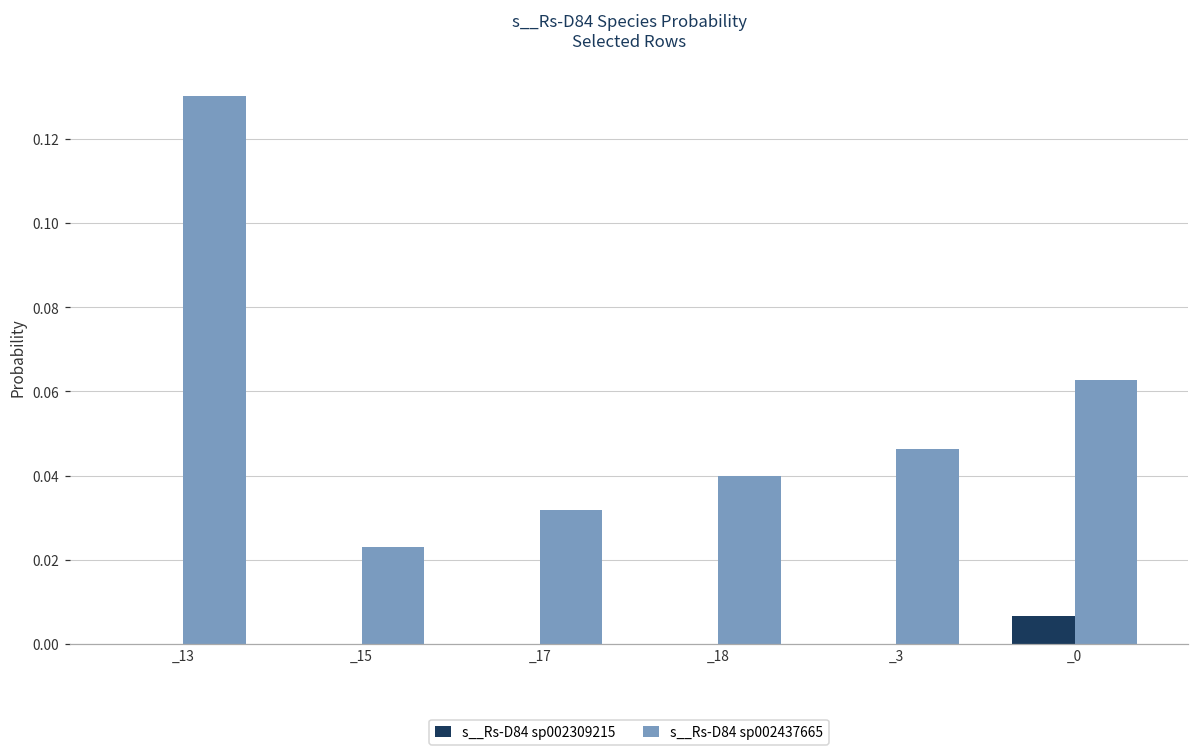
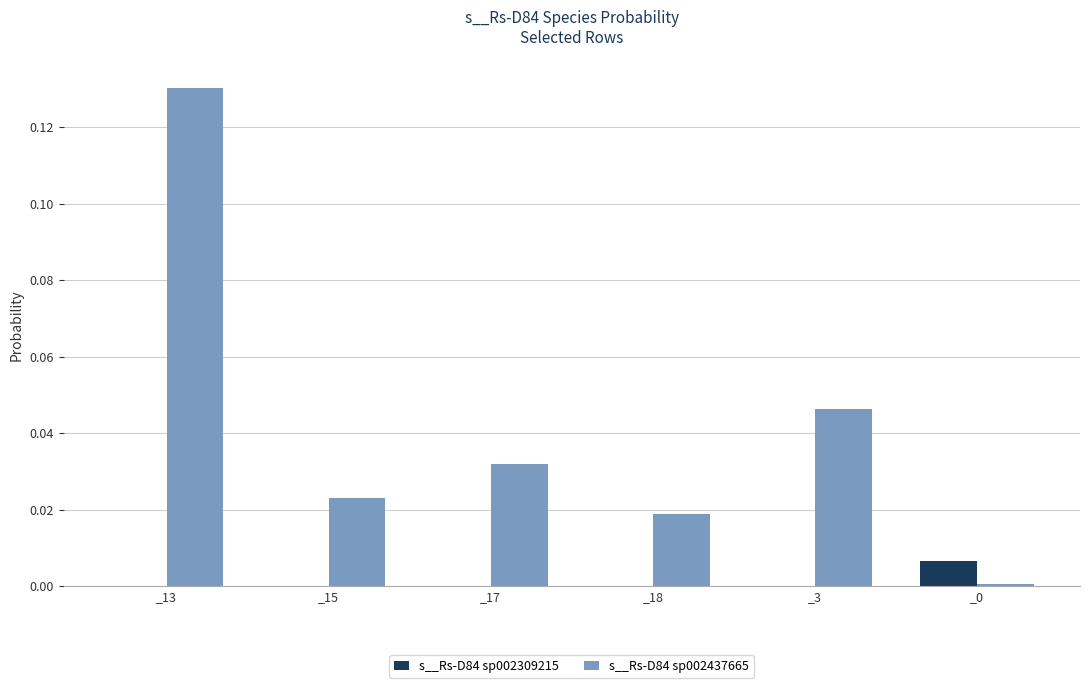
  {
    "s__Rs-D84 sp002309215": {
      "_0": 0.007
    },
    "s__Rs-D84 sp002437665": {
      "_13": 0.130,
      "_15": 0.023,
      "_17": 0.032,
-     "_18": 0.040,
+     "_18": 0.019,
      "_3": 0.046,
-     "_0": 0.063
+     "_0": 0.001
    }
  }
